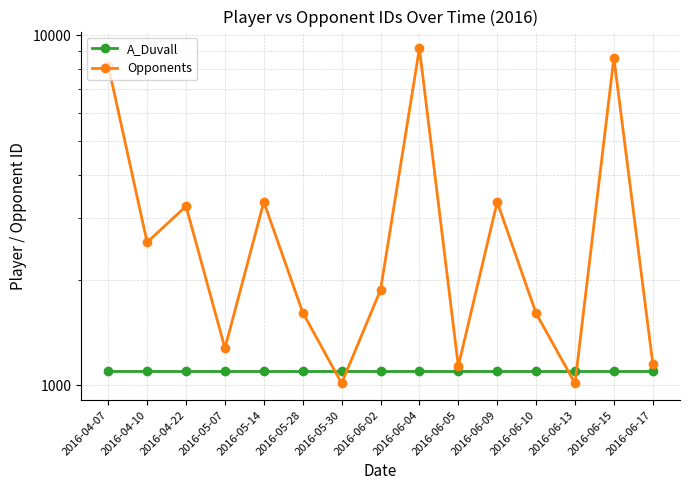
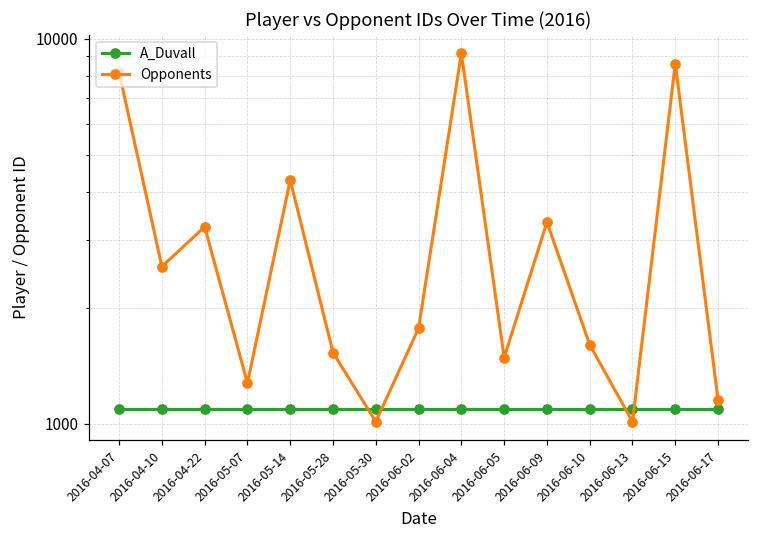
  {
    "A_Duvall": {
      "2016-04-07": 1100,
      "2016-04-10": 1100,
      "2016-04-22": 1100,
      "2016-05-07": 1100,
      "2016-05-14": 1100,
      "2016-05-28": 1100,
      "2016-05-30": 1100,
      "2016-06-02": 1100,
      "2016-06-04": 1100,
      "2016-06-05": 1100,
      "2016-06-09": 1100,
      "2016-06-10": 1100,
      "2016-06-13": 1100,
      "2016-06-15": 1100,
      "2016-06-17": 1100
    },
    "Opponents": {
      "2016-04-10": 2600,
      "2016-04-22": 3200,
      "2016-05-07": 1280,
-     "2016-05-14": 3300,
-     "2016-05-28": 1600,
+     "2016-05-14": 4300,
+     "2016-05-28": 1500,
      "2016-05-30": 1010,
-     "2016-06-02": 1900,
+     "2016-06-02": 1800,
      "2016-06-04": 9200,
-     "2016-06-05": 1130,
+     "2016-06-05": 1490,
      "2016-06-09": 3300,
      "2016-06-10": 1600,
      "2016-06-13": 1010,
      "2016-06-15": 8600,
      "2016-06-17": 1150
    }
  }
